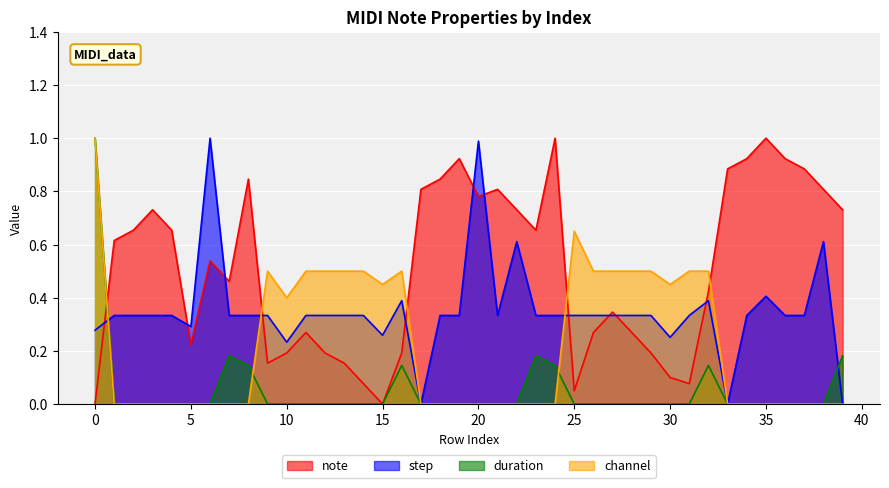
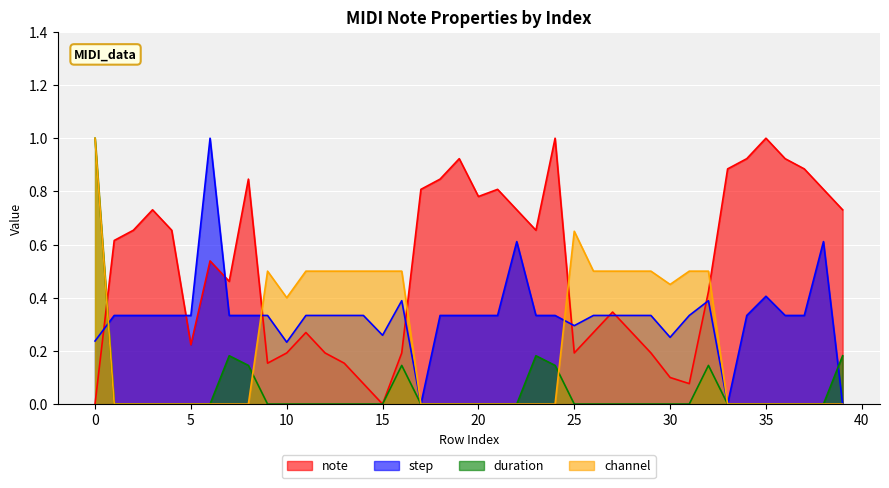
  {
    "note": {
      "0": 0.00,
      "5": 0.22,
      "10": 0.19,
      "20": 0.78,
-     "25": 0.05,
+     "25": 0.19,
      "30": 0.10,
      "35": 1.00
    },
    "step": {
-     "0": 0.28,
-     "5": 0.29,
+     "0": 0.24,
+     "5": 0.33,
      "10": 0.23,
      "15": 0.26,
-     "20": 0.99,
-     "25": 0.33,
+     "20": 0.33,
+     "25": 0.30,
      "30": 0.25,
      "35": 0.41
    },
    "duration": {
      "10": 0.00,
      "25": 0.00,
      "30": 0.00
    },
    "channel": {
      "10": 0.40,
-     "15": 0.45,
+     "15": 0.50,
      "25": 0.65,
      "30": 0.45
    }
  }
